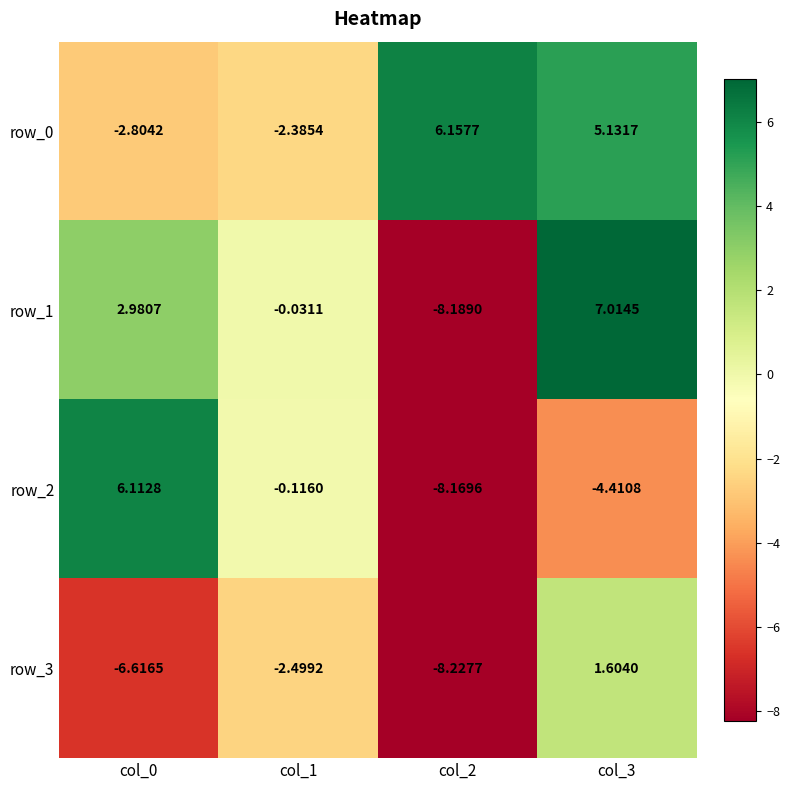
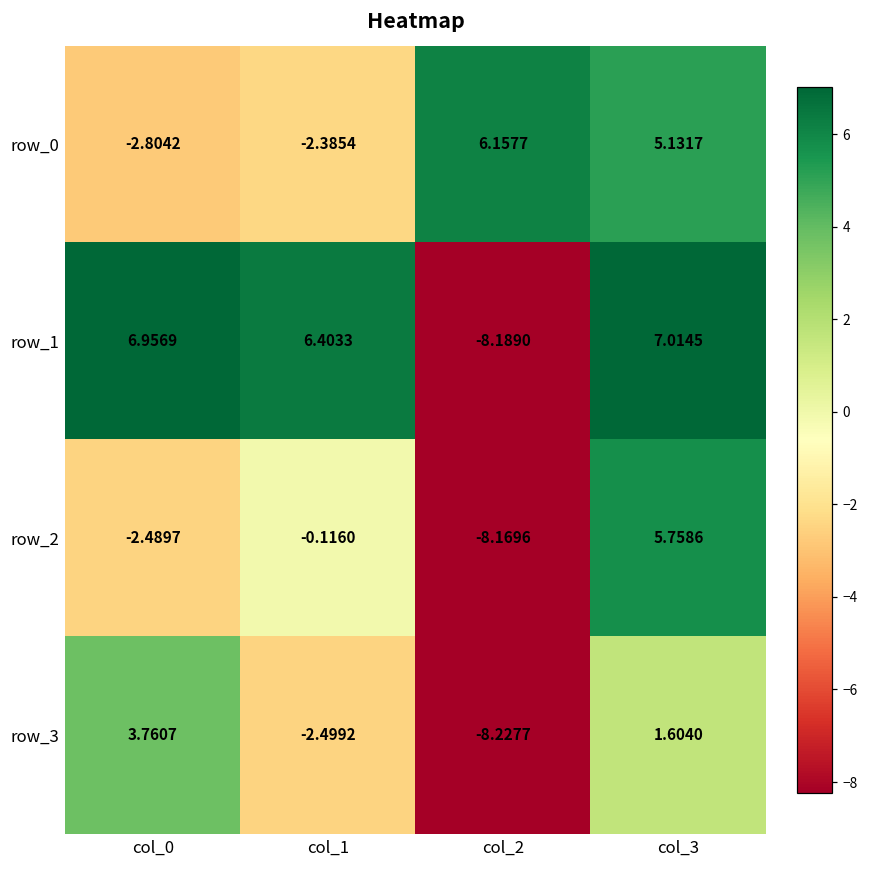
  {
    "row_0": {
      "col_0": -2.8042,
      "col_1": -2.3854,
      "col_2": 6.1577,
      "col_3": 5.1317
    },
    "row_1": {
-     "col_0": 2.9807,
-     "col_1": -0.0311,
+     "col_0": 6.9569,
+     "col_1": 6.4033,
      "col_2": -8.1890,
      "col_3": 7.0145
    },
    "row_2": {
-     "col_0": 6.1128,
+     "col_0": -2.4897,
      "col_1": -0.1160,
      "col_2": -8.1696,
-     "col_3": -4.4108
+     "col_3": 5.7586
    },
    "row_3": {
-     "col_0": -6.6165,
+     "col_0": 3.7607,
      "col_1": -2.4992,
      "col_2": -8.2277,
      "col_3": 1.6040
    }
  }
